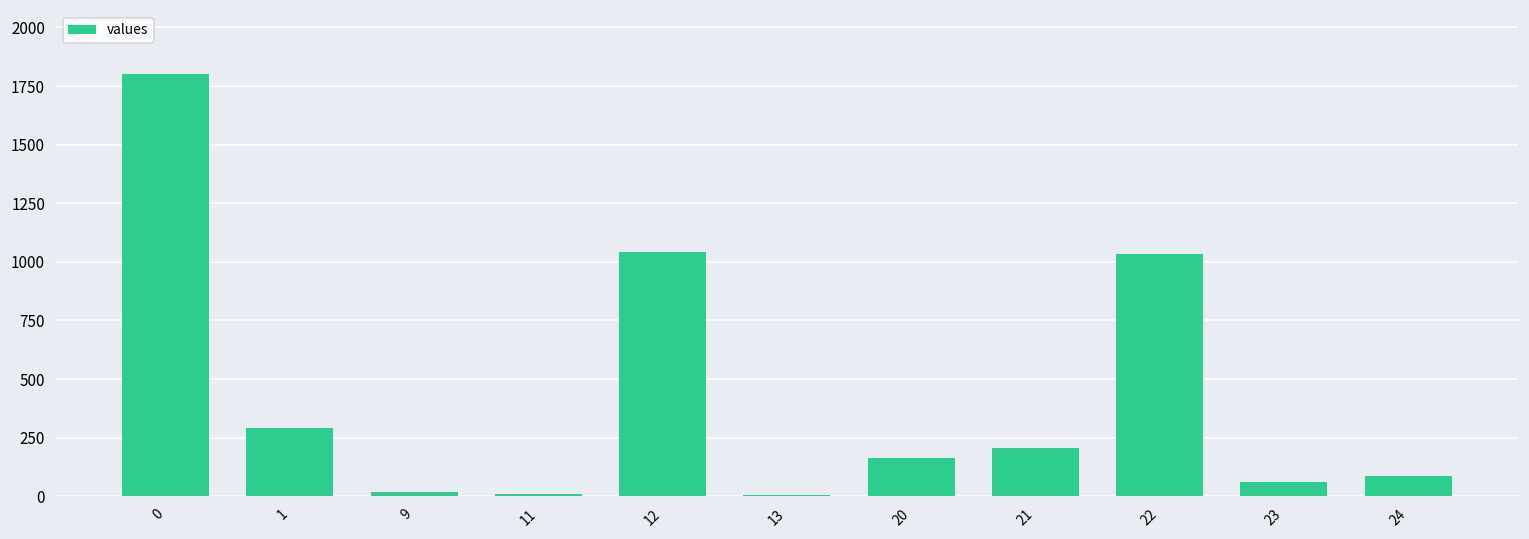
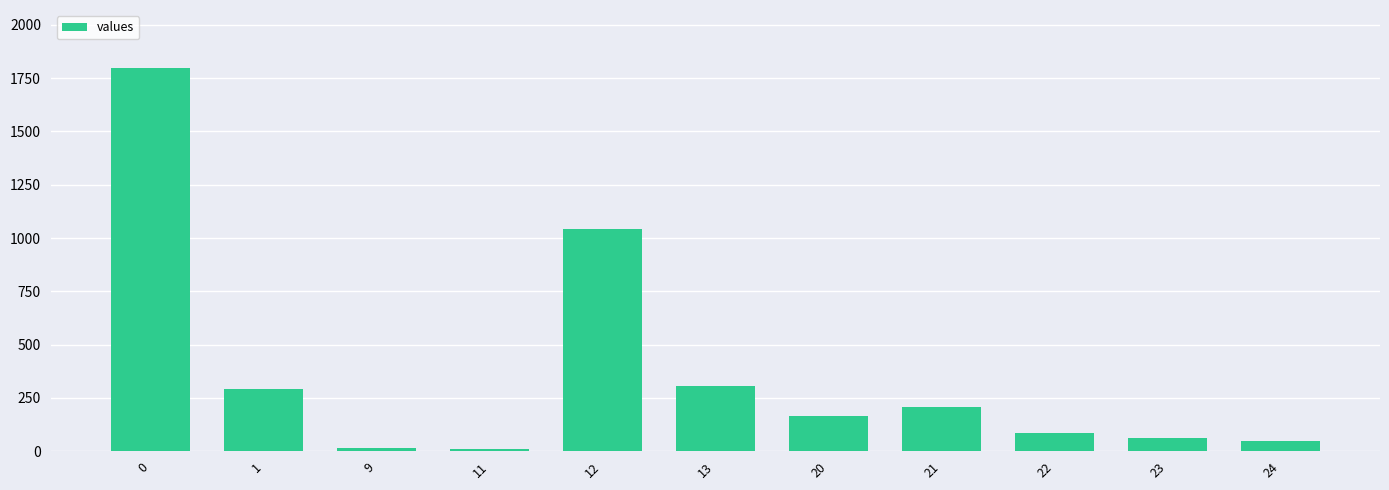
  {
    "0": 1800,
    "1": 290,
    "9": 20,
    "12": 1040,
-   "13": 0,
+   "13": 310,
    "20": 160,
    "21": 210,
-   "22": 1030,
+   "22": 90,
    "23": 60,
-   "24": 90
+   "24": 50
  }
